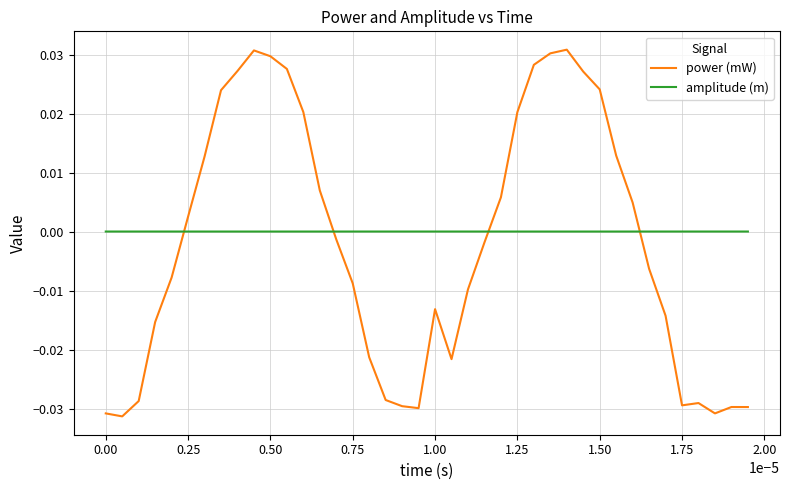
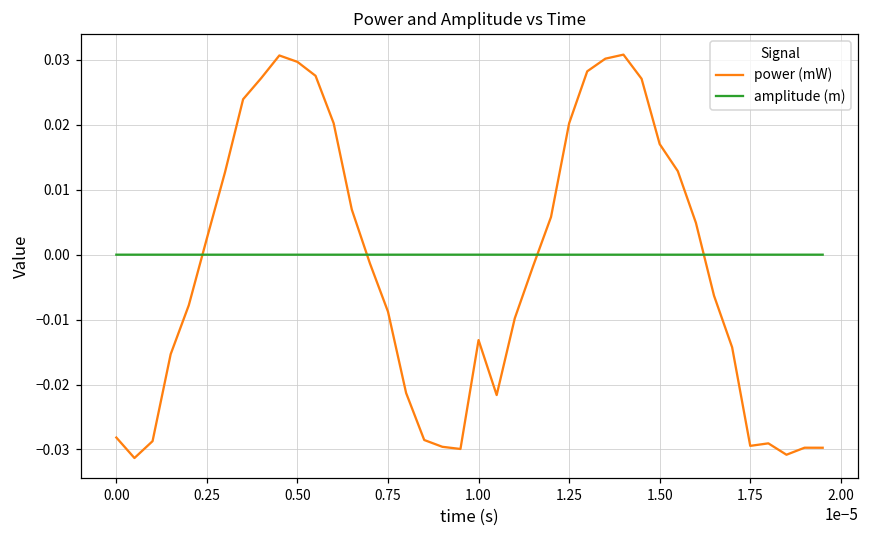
  {
    "power (mW)": {
-     "0.00": -0.031,
+     "0.00": -0.028,
      "0.25": 0.003,
      "0.50": 0.030,
      "0.75": -0.009,
      "1.00": -0.013,
      "1.25": 0.020,
-     "1.50": 0.024,
+     "1.50": 0.017,
      "1.75": -0.029
    },
    "amplitude (m)": {
      "0.00": 0.000,
      "0.25": 0.000,
      "0.50": 0.000,
      "0.75": 0.000,
      "1.00": 0.000,
      "1.25": 0.000,
      "1.50": 0.000,
      "1.75": 0.000
    }
  }
